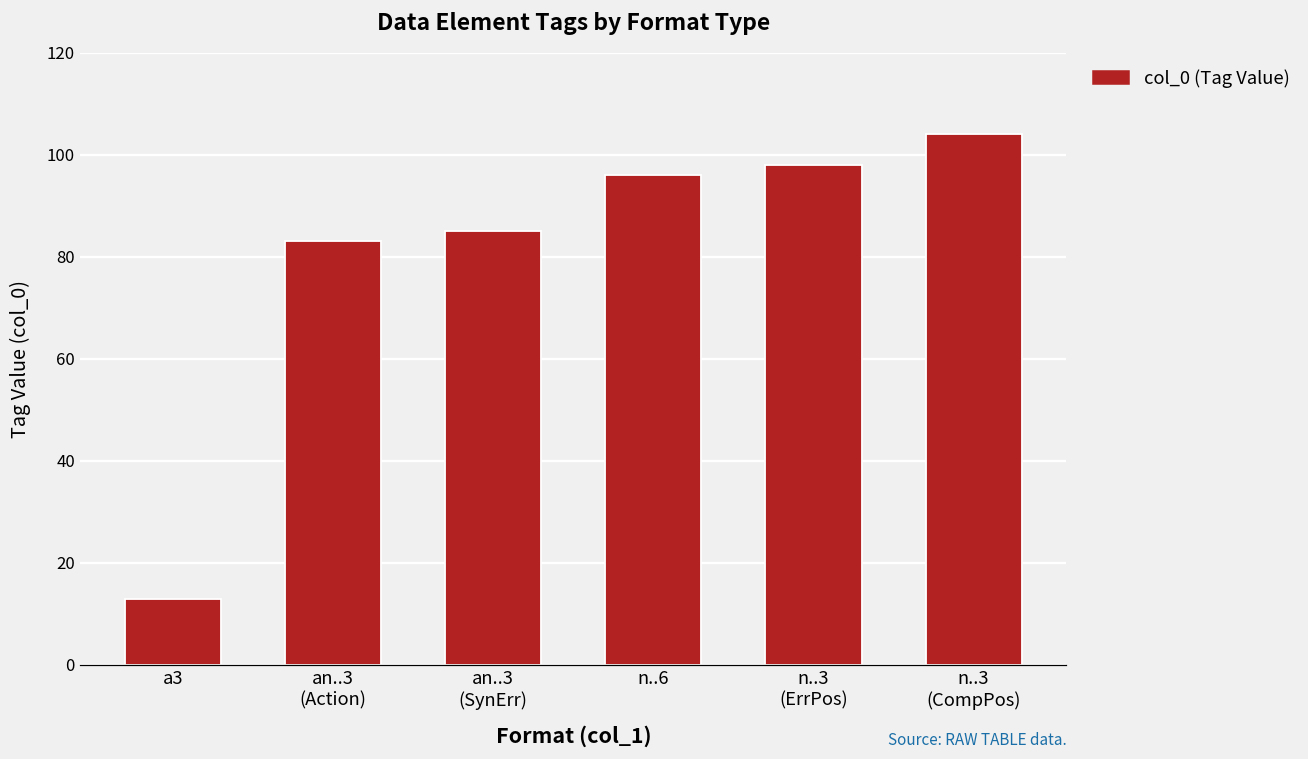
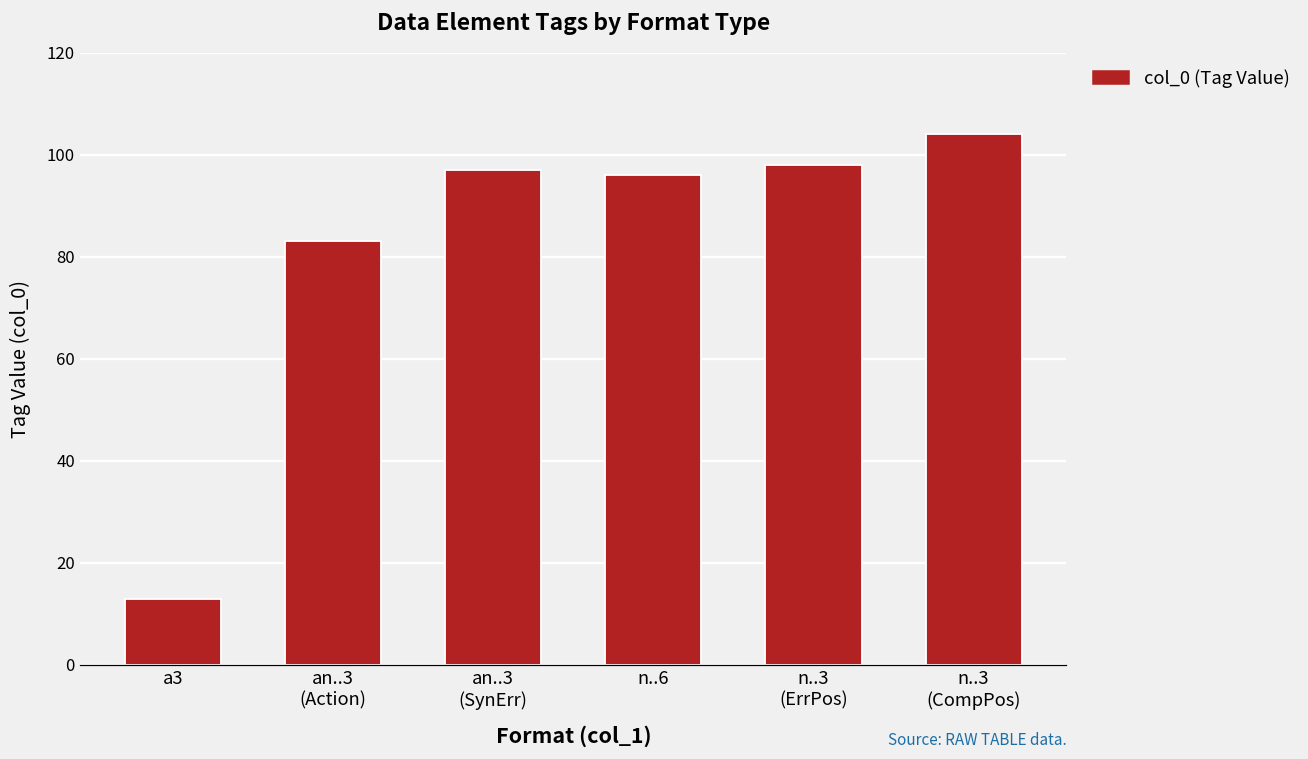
  {
    "a3": 13,
    "an..3 (Action)": 83,
-   "an..3 (SynErr)": 85,
+   "an..3 (SynErr)": 97,
    "n..6": 96,
    "n..3 (ErrPos)": 98,
    "n..3 (CompPos)": 104
  }
